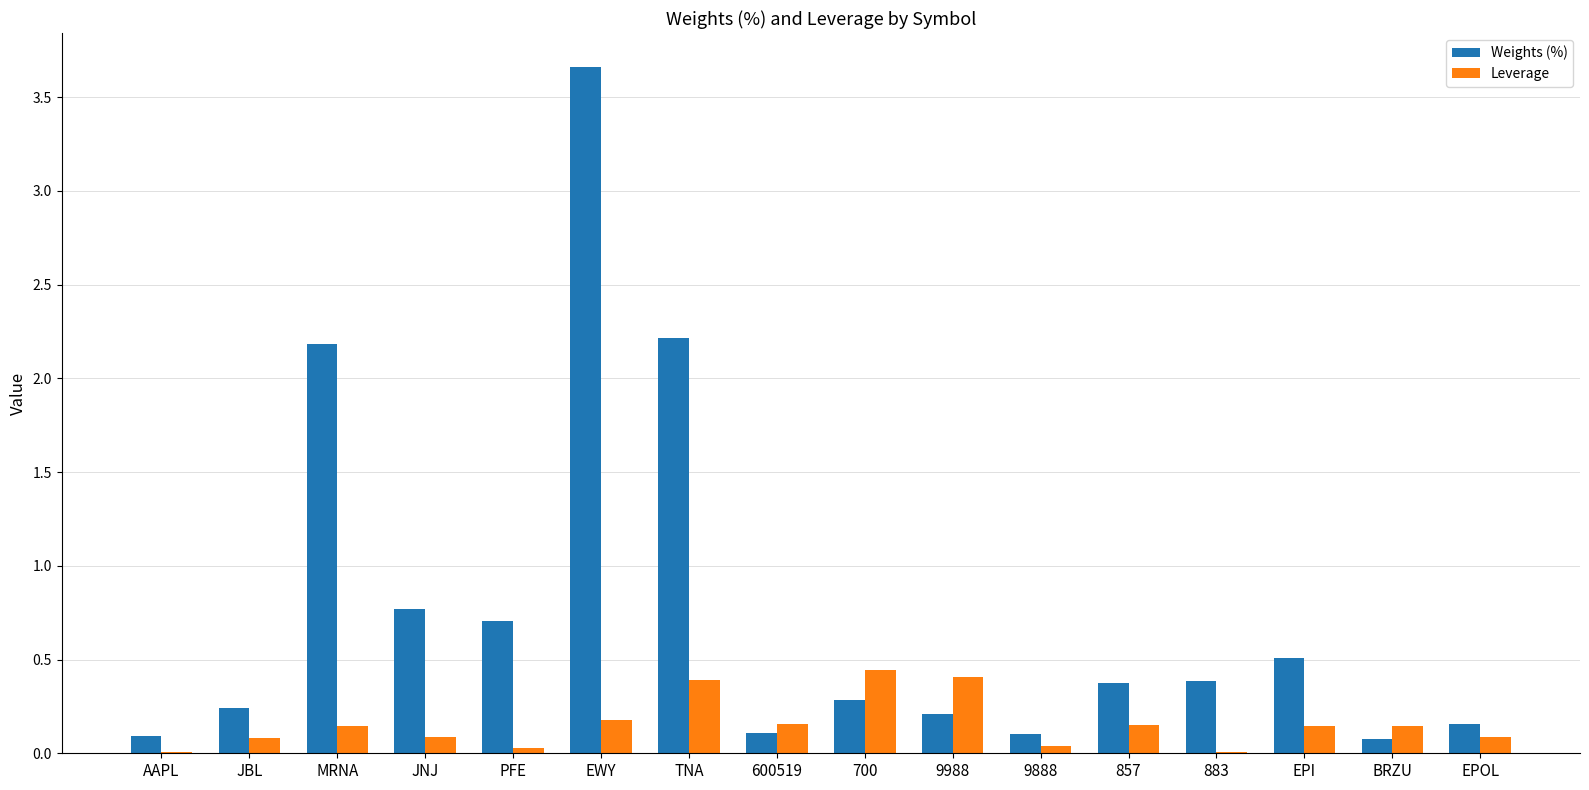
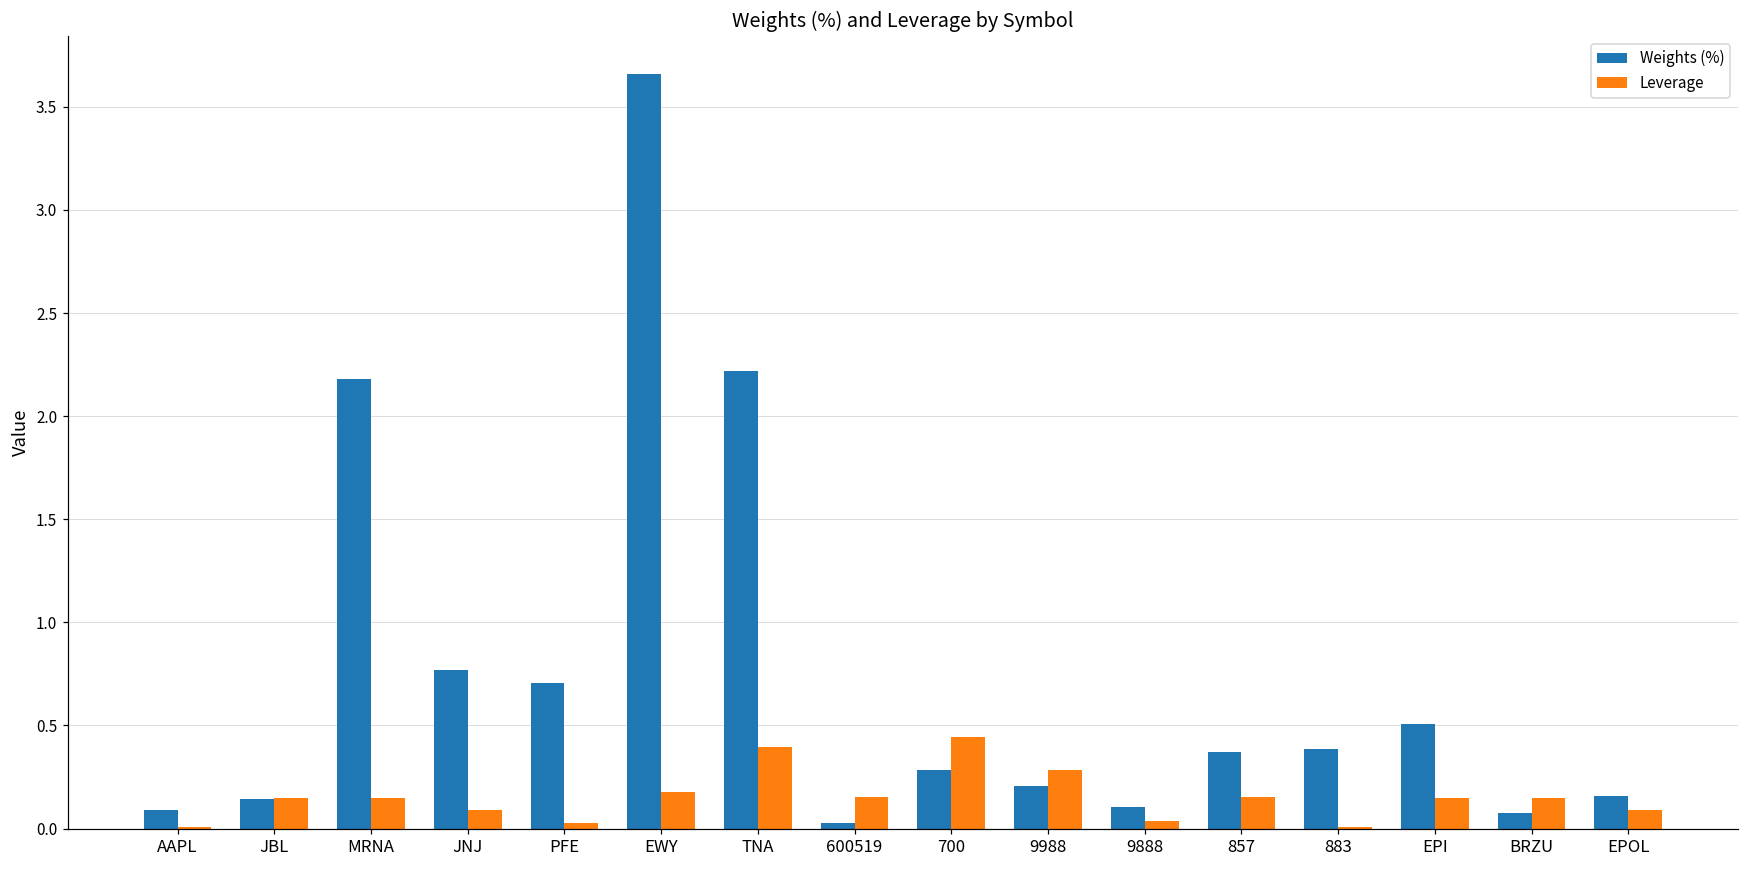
  {
    "Weights (%)": {
      "AAPL": 0.09,
-     "JBL": 0.24,
+     "JBL": 0.15,
      "MRNA": 2.18,
      "JNJ": 0.77,
      "PFE": 0.71,
      "EWY": 3.66,
      "TNA": 2.22,
-     "600519": 0.11,
+     "600519": 0.03,
      "700": 0.29,
      "9988": 0.21,
      "9888": 0.11,
      "857": 0.37,
      "883": 0.38,
      "EPI": 0.51,
      "BRZU": 0.08,
      "EPOL": 0.16
    },
    "Leverage": {
-     "JBL": 0.08,
+     "JBL": 0.15,
      "MRNA": 0.15,
      "JNJ": 0.09,
      "PFE": 0.03,
      "EWY": 0.18,
      "TNA": 0.39,
      "600519": 0.15,
      "700": 0.44,
-     "9988": 0.41,
+     "9988": 0.28,
      "9888": 0.04,
      "857": 0.15,
      "EPI": 0.15,
      "BRZU": 0.15,
      "EPOL": 0.09
    }
  }
